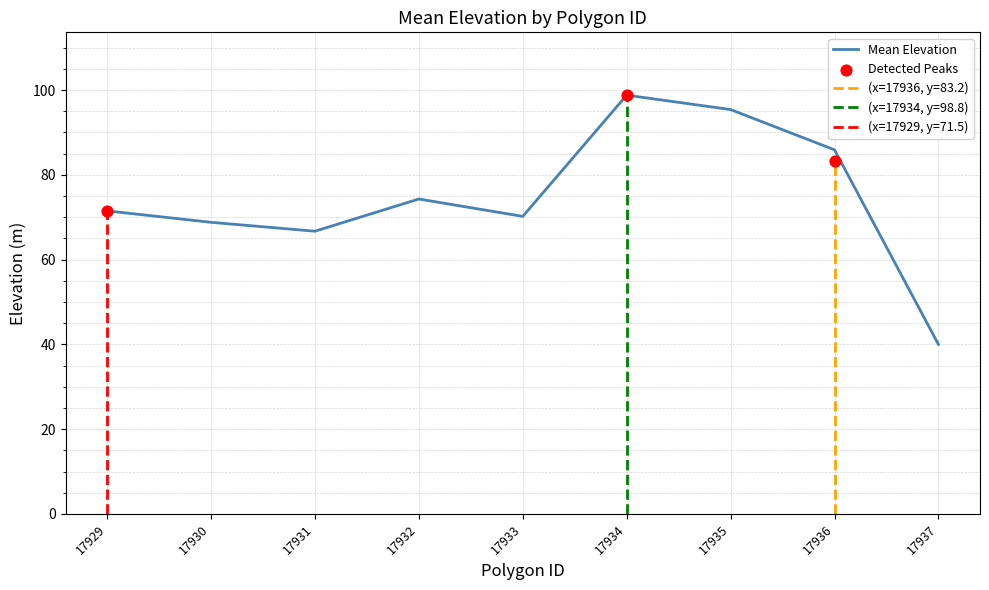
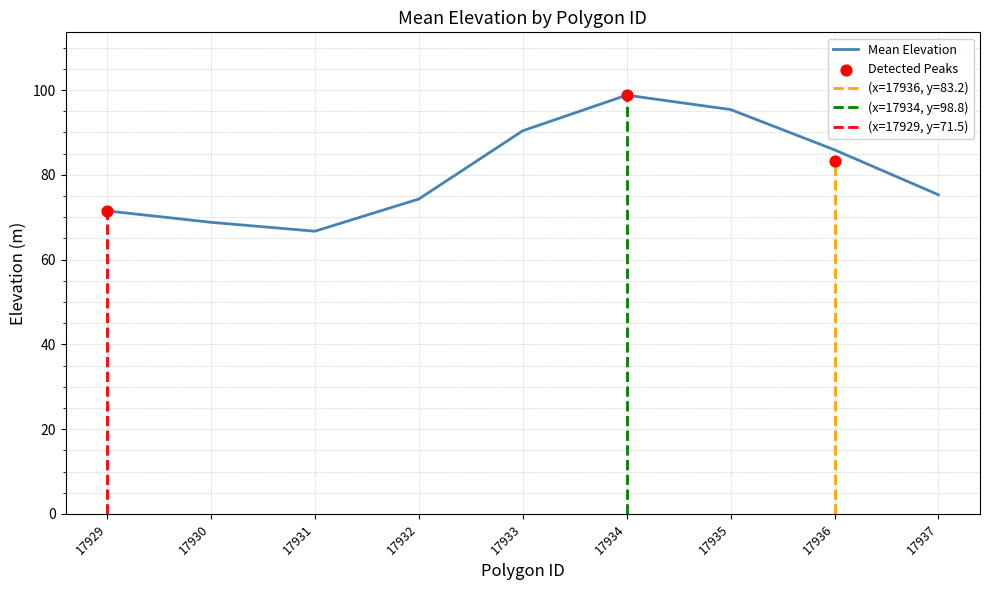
  {
    "Mean Elevation": {
      "17930": 69,
      "17931": 67,
      "17932": 74,
-     "17933": 70,
+     "17933": 90,
      "17935": 95,
      "17936": 86,
-     "17937": 40
+     "17937": 75
    }
  }
